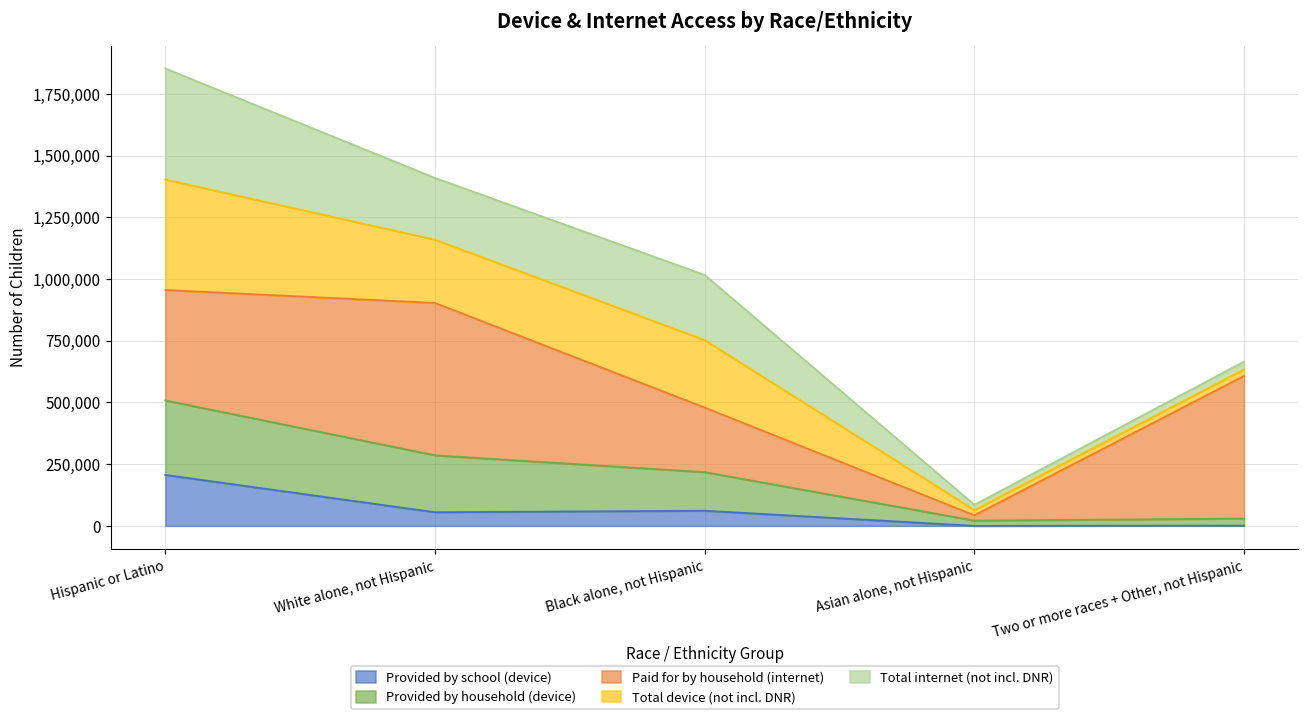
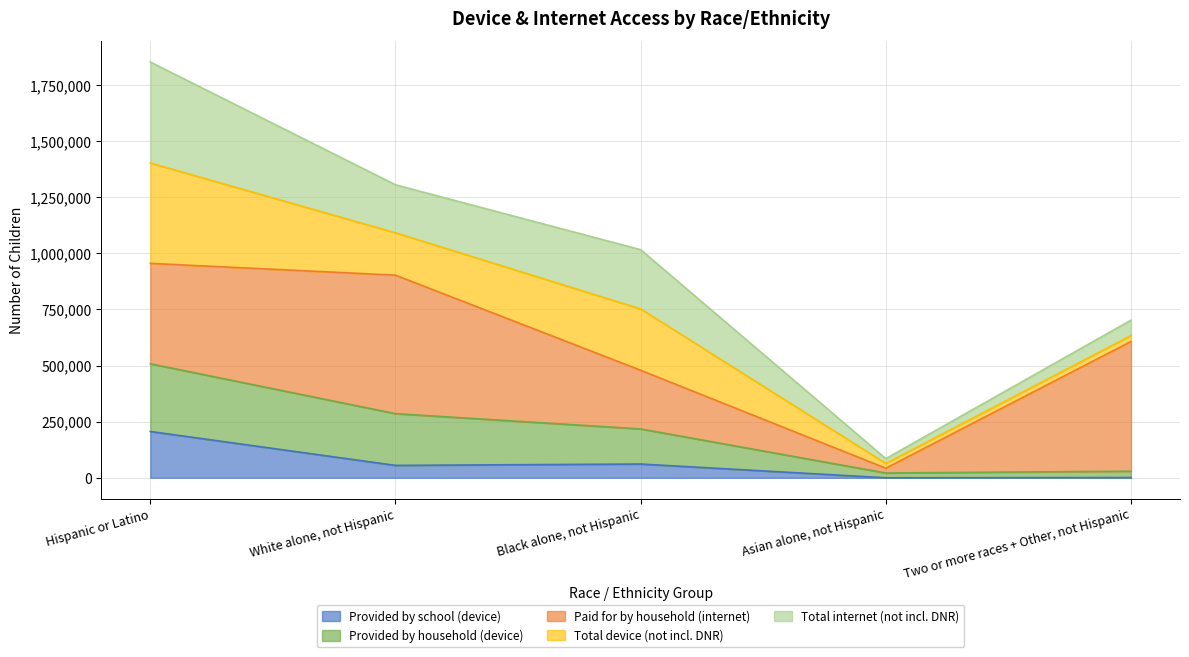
  {
    "Provided by school (device)": {
      "Hispanic or Latino": "210,000",
      "White alone, not Hispanic": "60,000",
      "Black alone, not Hispanic": "60,000",
      "Asian alone, not Hispanic": "0",
      "Two or more races + Other, not Hispanic": "0"
    },
    "Provided by household (device)": {
      "Hispanic or Latino": "300,000",
      "White alone, not Hispanic": "230,000",
      "Black alone, not Hispanic": "160,000",
      "Asian alone, not Hispanic": "20,000",
      "Two or more races + Other, not Hispanic": "30,000"
    },
    "Paid for by household (internet)": {
      "Hispanic or Latino": "450,000",
      "White alone, not Hispanic": "620,000",
      "Black alone, not Hispanic": "260,000",
      "Asian alone, not Hispanic": "20,000",
      "Two or more races + Other, not Hispanic": "580,000"
    },
    "Total device (not incl. DNR)": {
      "Hispanic or Latino": "450,000",
-     "White alone, not Hispanic": "260,000",
+     "White alone, not Hispanic": "190,000",
      "Black alone, not Hispanic": "270,000",
      "Asian alone, not Hispanic": "20,000",
      "Two or more races + Other, not Hispanic": "30,000"
    },
    "Total internet (not incl. DNR)": {
      "Hispanic or Latino": "450,000",
-     "White alone, not Hispanic": "250,000",
+     "White alone, not Hispanic": "210,000",
      "Black alone, not Hispanic": "260,000",
      "Asian alone, not Hispanic": "20,000",
-     "Two or more races + Other, not Hispanic": "30,000"
+     "Two or more races + Other, not Hispanic": "70,000"
    }
  }
